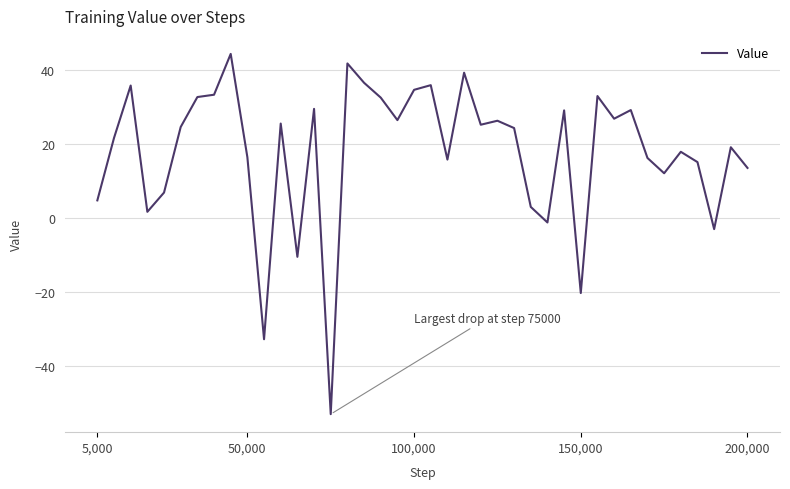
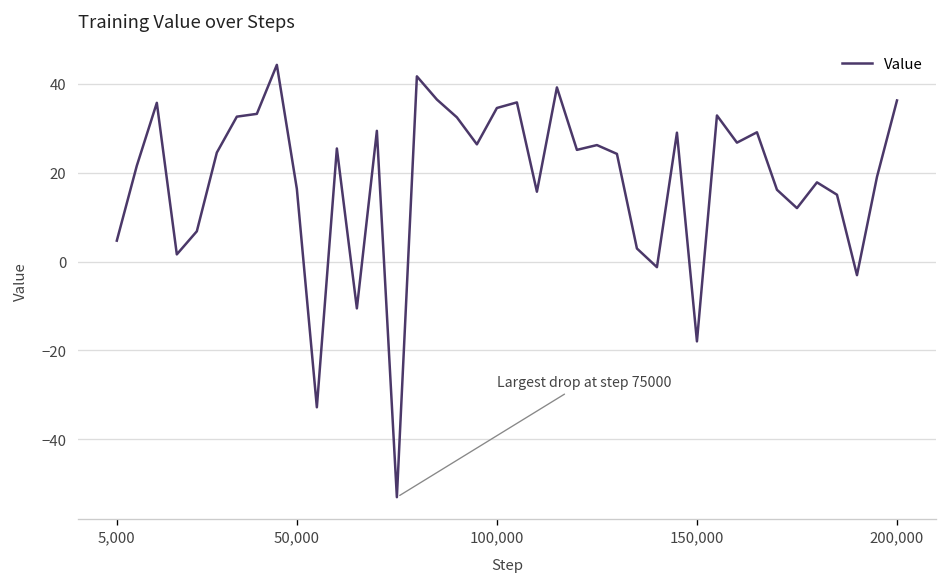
  {
    "5,000": 5,
    "50,000": 16,
    "100,000": 35,
-   "150,000": -20,
-   "200,000": 13
+   "150,000": -18,
+   "200,000": 36
  }
